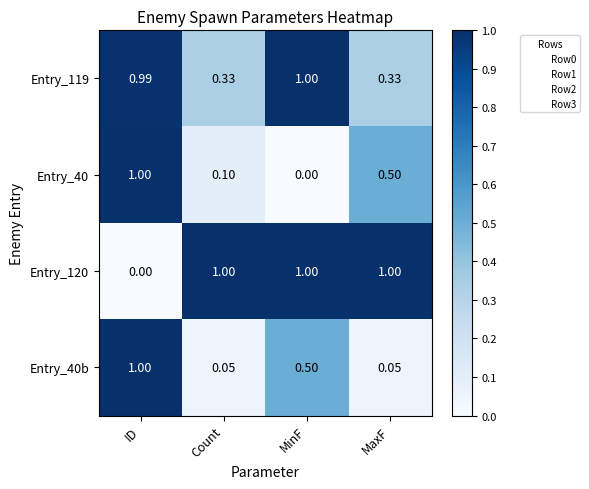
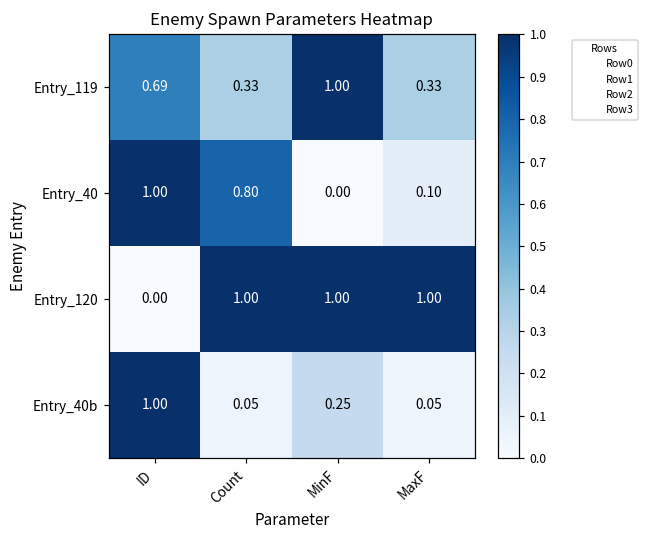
  {
    "Entry_119": {
-     "ID": 0.99,
+     "ID": 0.69,
      "Count": 0.33,
      "MinF": 1.00,
      "MaxF": 0.33
    },
    "Entry_40": {
      "ID": 1.00,
-     "Count": 0.10,
+     "Count": 0.80,
      "MinF": 0.00,
-     "MaxF": 0.50
+     "MaxF": 0.10
    },
    "Entry_120": {
      "ID": 0.00,
      "Count": 1.00,
      "MinF": 1.00,
      "MaxF": 1.00
    },
    "Entry_40b": {
      "ID": 1.00,
      "Count": 0.05,
-     "MinF": 0.50,
+     "MinF": 0.25,
      "MaxF": 0.05
    }
  }
